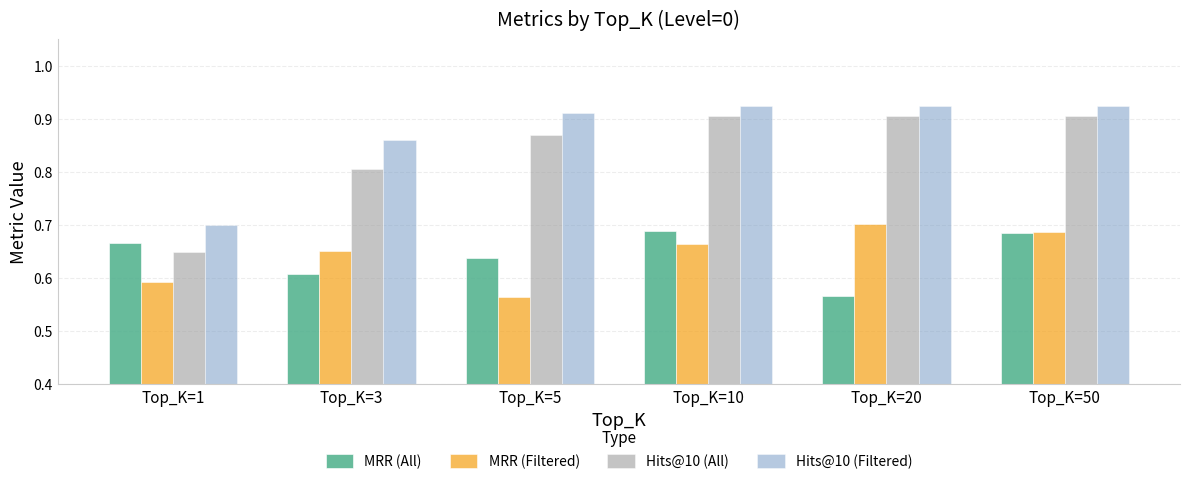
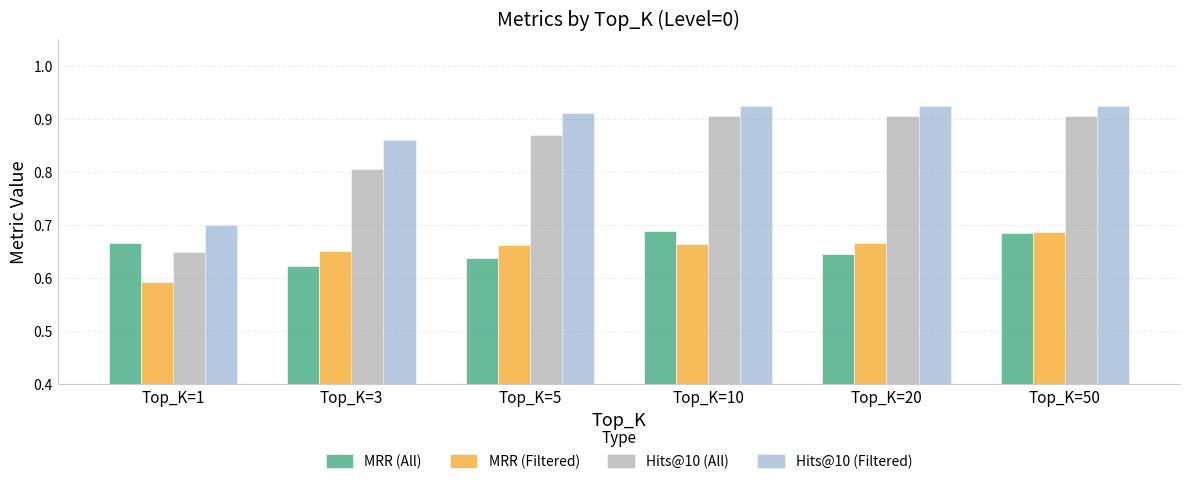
  {
    "MRR (All)": {
      "Top_K=1": 0.67,
-     "Top_K=3": 0.61,
+     "Top_K=3": 0.62,
      "Top_K=5": 0.64,
      "Top_K=10": 0.69,
-     "Top_K=20": 0.57,
+     "Top_K=20": 0.65,
      "Top_K=50": 0.69
    },
    "MRR (Filtered)": {
      "Top_K=1": 0.59,
      "Top_K=3": 0.65,
-     "Top_K=5": 0.56,
+     "Top_K=5": 0.66,
      "Top_K=10": 0.66,
-     "Top_K=20": 0.70,
+     "Top_K=20": 0.67,
      "Top_K=50": 0.69
    }
  }
